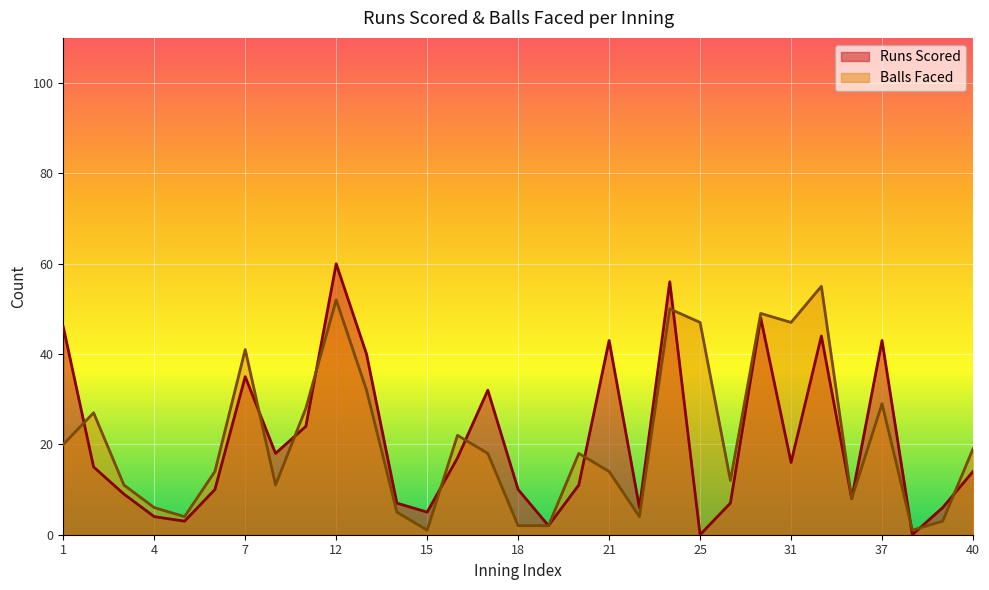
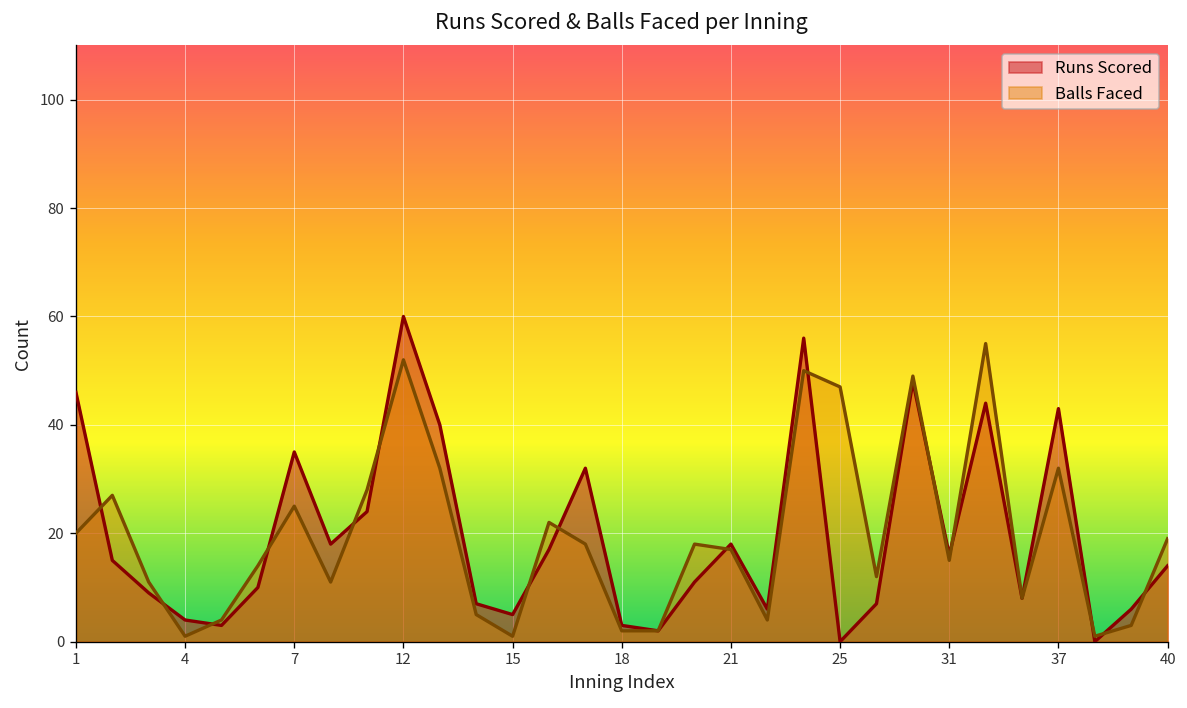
  {
    "Runs Scored": {
      "1": 46,
      "4": 4,
      "7": 35,
      "12": 60,
      "15": 5,
-     "18": 10,
-     "21": 43,
+     "18": 3,
+     "21": 18,
      "25": 0,
      "31": 16,
      "37": 43,
      "40": 14
    },
    "Balls Faced": {
      "1": 20,
-     "4": 6,
-     "7": 41,
+     "4": 1,
+     "7": 25,
      "12": 52,
      "15": 1,
      "18": 2,
-     "21": 14,
+     "21": 17,
      "25": 47,
-     "31": 47,
-     "37": 29,
+     "31": 15,
+     "37": 32,
      "40": 19
    }
  }
